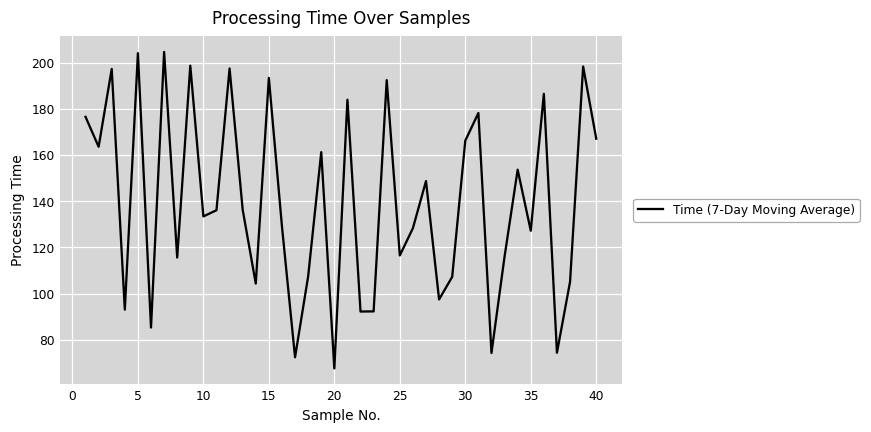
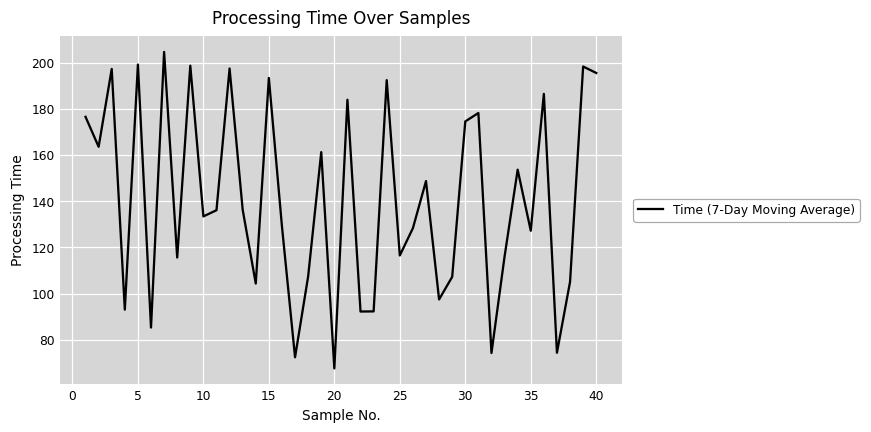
  {
-   "5": 204,
+   "5": 199,
    "10": 133,
    "15": 193,
    "20": 68,
    "25": 117,
-   "30": 166,
+   "30": 175,
    "35": 127,
-   "40": 167
+   "40": 196
  }
